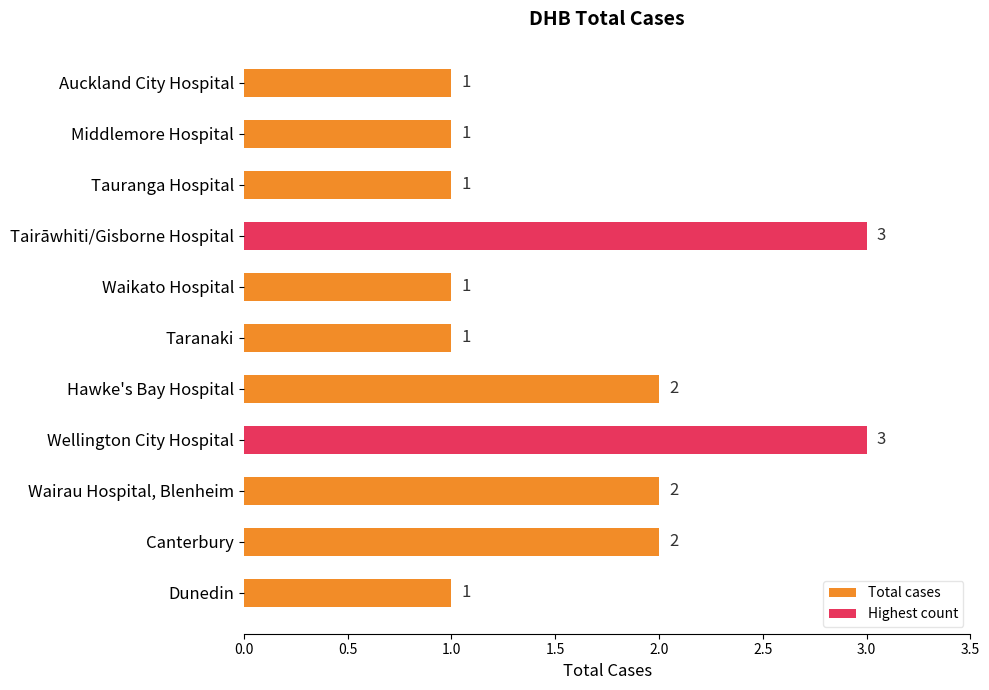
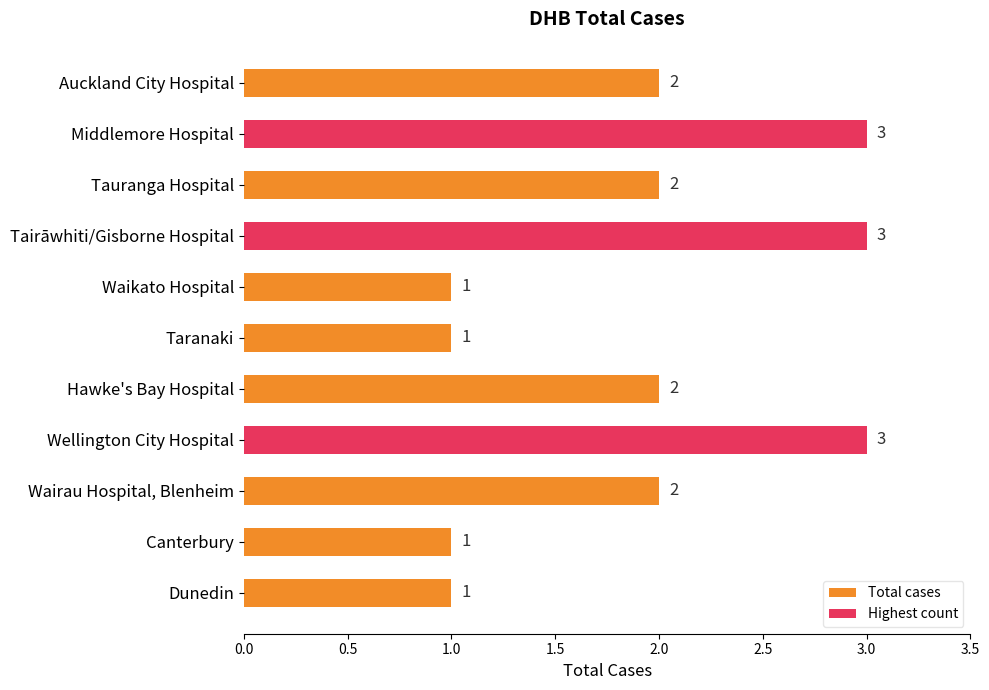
  {
-   "Auckland City Hospital": 1,
-   "Middlemore Hospital": 1,
-   "Tauranga Hospital": 1,
+   "Auckland City Hospital": 2,
+   "Middlemore Hospital": 3,
+   "Tauranga Hospital": 2,
    "Tairāwhiti/Gisborne Hospital": 3,
    "Waikato Hospital": 1,
    "Taranaki": 1,
    "Hawke's Bay Hospital": 2,
    "Wellington City Hospital": 3,
    "Wairau Hospital, Blenheim": 2,
-   "Canterbury": 2,
+   "Canterbury": 1,
    "Dunedin": 1
  }
